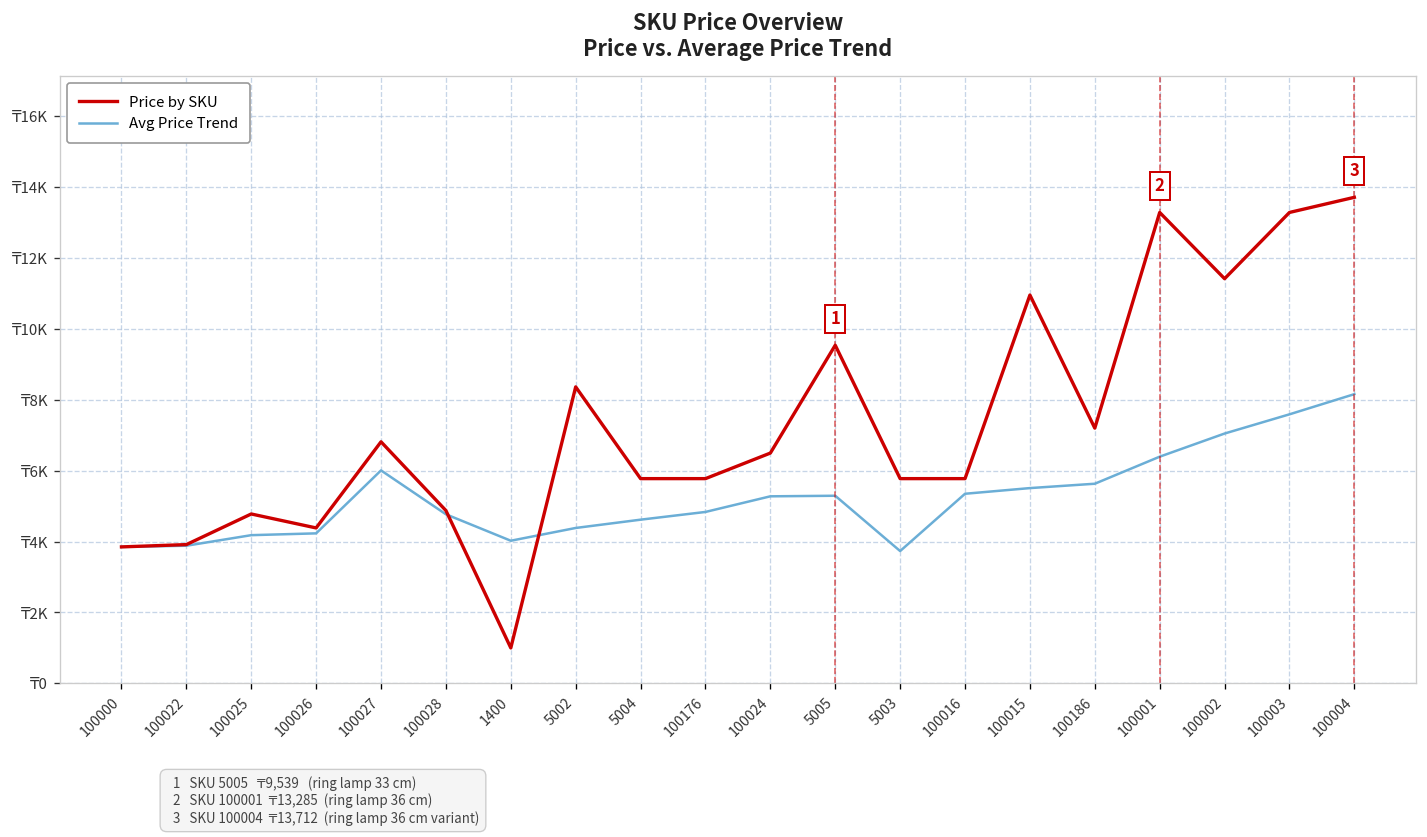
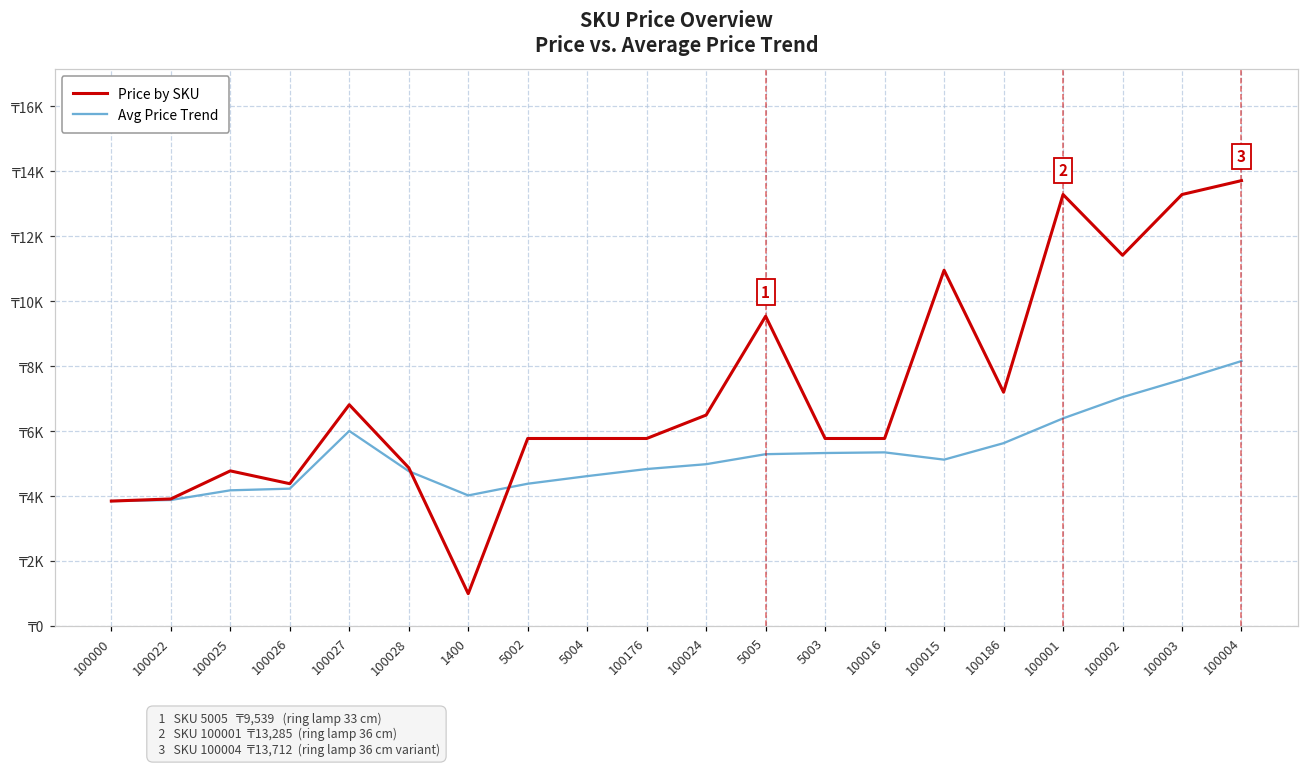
  {
    "Price by SKU": {
      "100025": "₸4800",
      "100026": "₸4400",
      "100027": "₸6800",
      "100028": "₸4900",
      "1400": "₸1000",
-     "5002": "₸8400",
+     "5002": "₸5800",
      "5004": "₸5800",
      "100176": "₸5800",
      "100024": "₸6500",
      "5003": "₸5800",
      "100016": "₸5800",
      "100015": "₸11000",
      "100186": "₸7200",
      "100002": "₸11400",
      "100003": "₸13300"
    },
    "Avg Price Trend": {
      "100025": "₸4200",
      "100026": "₸4200",
      "100027": "₸6000",
      "100028": "₸4800",
      "1400": "₸4000",
      "5002": "₸4400",
      "5004": "₸4600",
      "100176": "₸4800",
-     "100024": "₸5300",
+     "100024": "₸5000",
      "5005": "₸5300",
-     "5003": "₸3700",
+     "5003": "₸5300",
      "100016": "₸5300",
-     "100015": "₸5500",
+     "100015": "₸5100",
      "100186": "₸5600",
      "100001": "₸6400",
      "100002": "₸7000",
      "100003": "₸7600",
      "100004": "₸8200"
    }
  }
